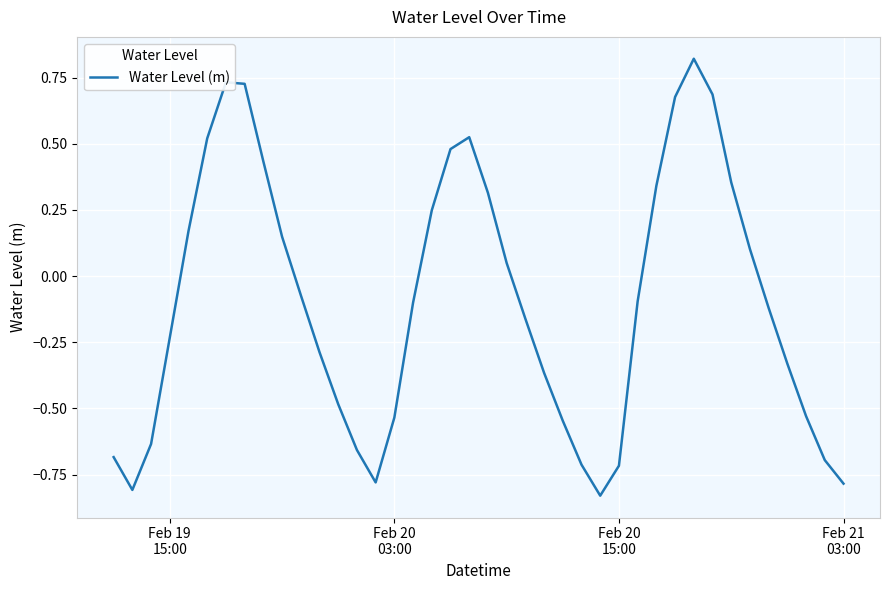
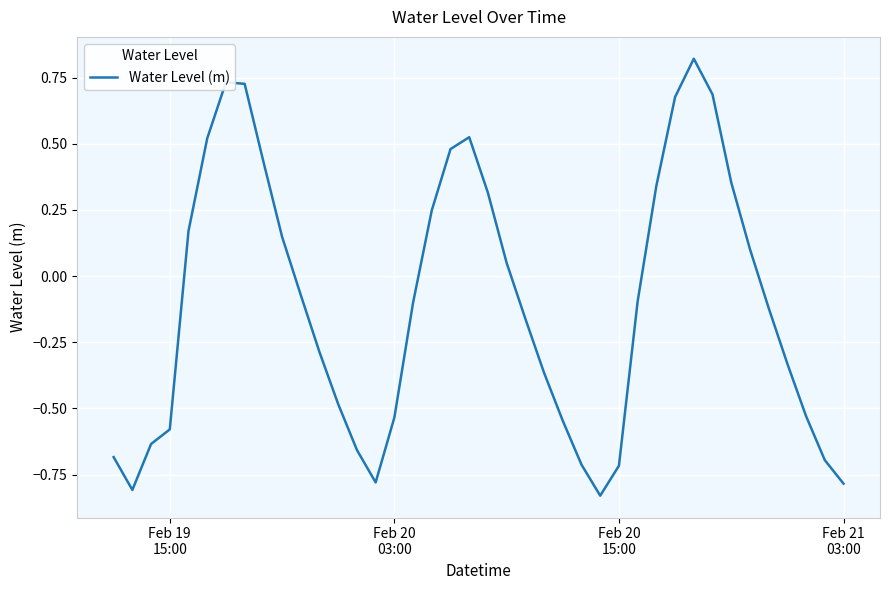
  {
-   "Feb 19 15:00": -0.23,
+   "Feb 19 15:00": -0.58,
    "Feb 20 03:00": -0.53,
    "Feb 20 15:00": -0.72,
    "Feb 21 03:00": -0.78
  }
